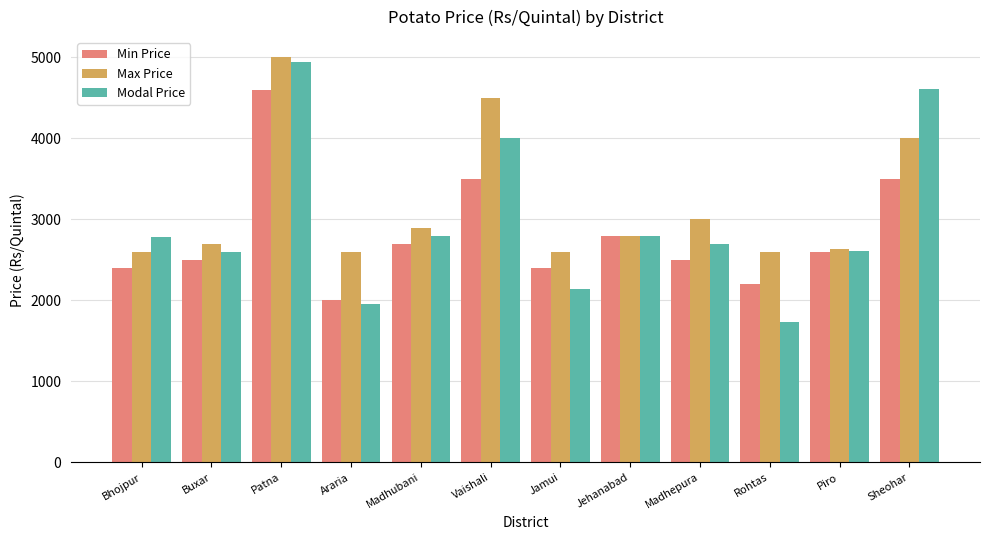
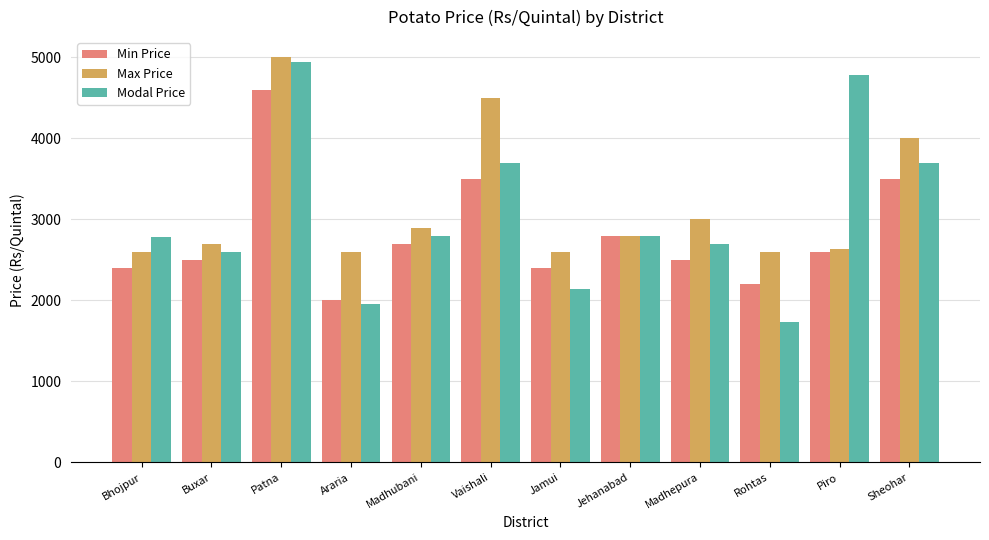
  {
    "Modal Price": {
      "Bhojpur": 2800,
      "Buxar": 2600,
      "Patna": 4900,
      "Araria": 2000,
      "Madhubani": 2800,
-     "Vaishali": 4000,
+     "Vaishali": 3700,
      "Jamui": 2100,
      "Jehanabad": 2800,
      "Madhepura": 2700,
      "Rohtas": 1700,
-     "Piro": 2600,
-     "Sheohar": 4600
+     "Piro": 4800,
+     "Sheohar": 3700
    }
  }
